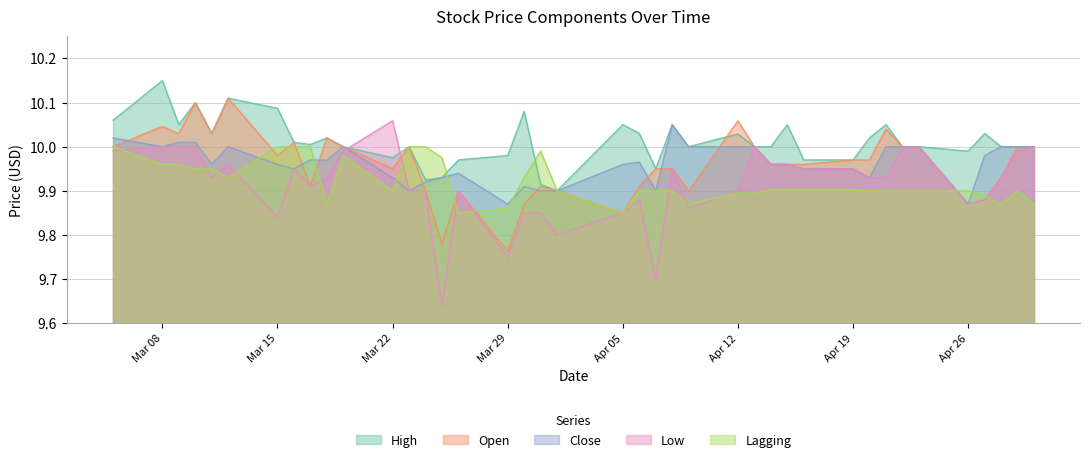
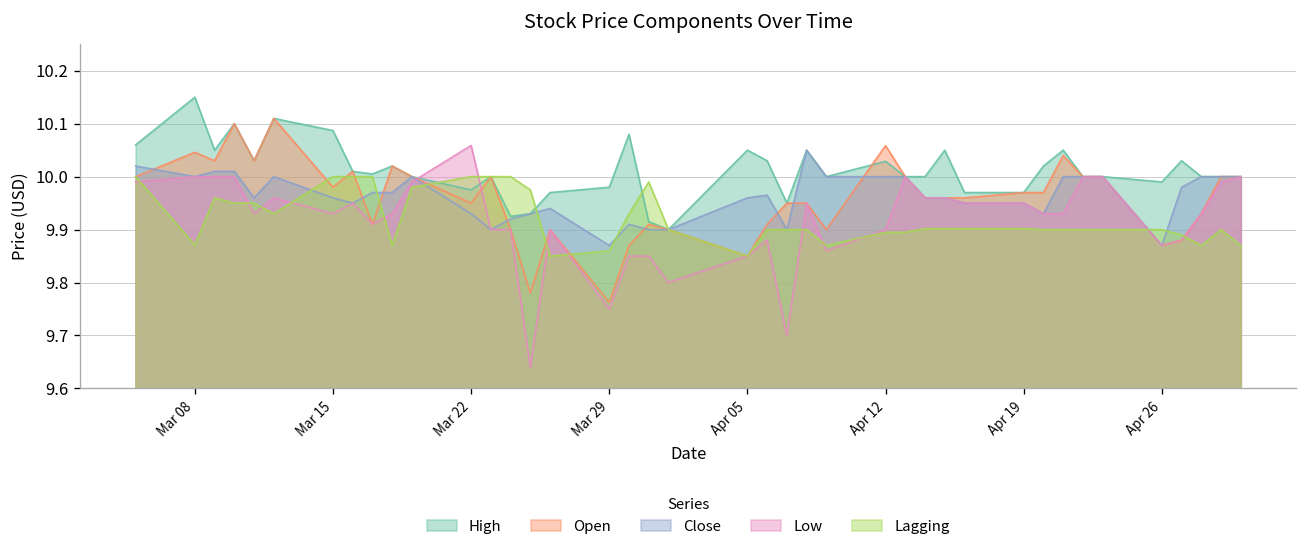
  {
    "Open": {
      "Mar 08": 10.05,
      "Mar 15": 9.98,
      "Mar 22": 9.95,
      "Mar 29": 9.76,
      "Apr 12": 10.06
    },
    "Low": {
-     "Mar 15": 9.84,
+     "Mar 15": 9.93,
      "Mar 22": 10.06,
      "Mar 29": 9.75
    },
    "Lagging": {
-     "Mar 08": 9.96,
+     "Mar 08": 9.87,
      "Mar 15": 10.00,
-     "Mar 22": 9.9,
+     "Mar 22": 10.0,
      "Mar 29": 9.86,
      "Apr 19": 9.90,
      "Apr 26": 9.90
    }
  }
